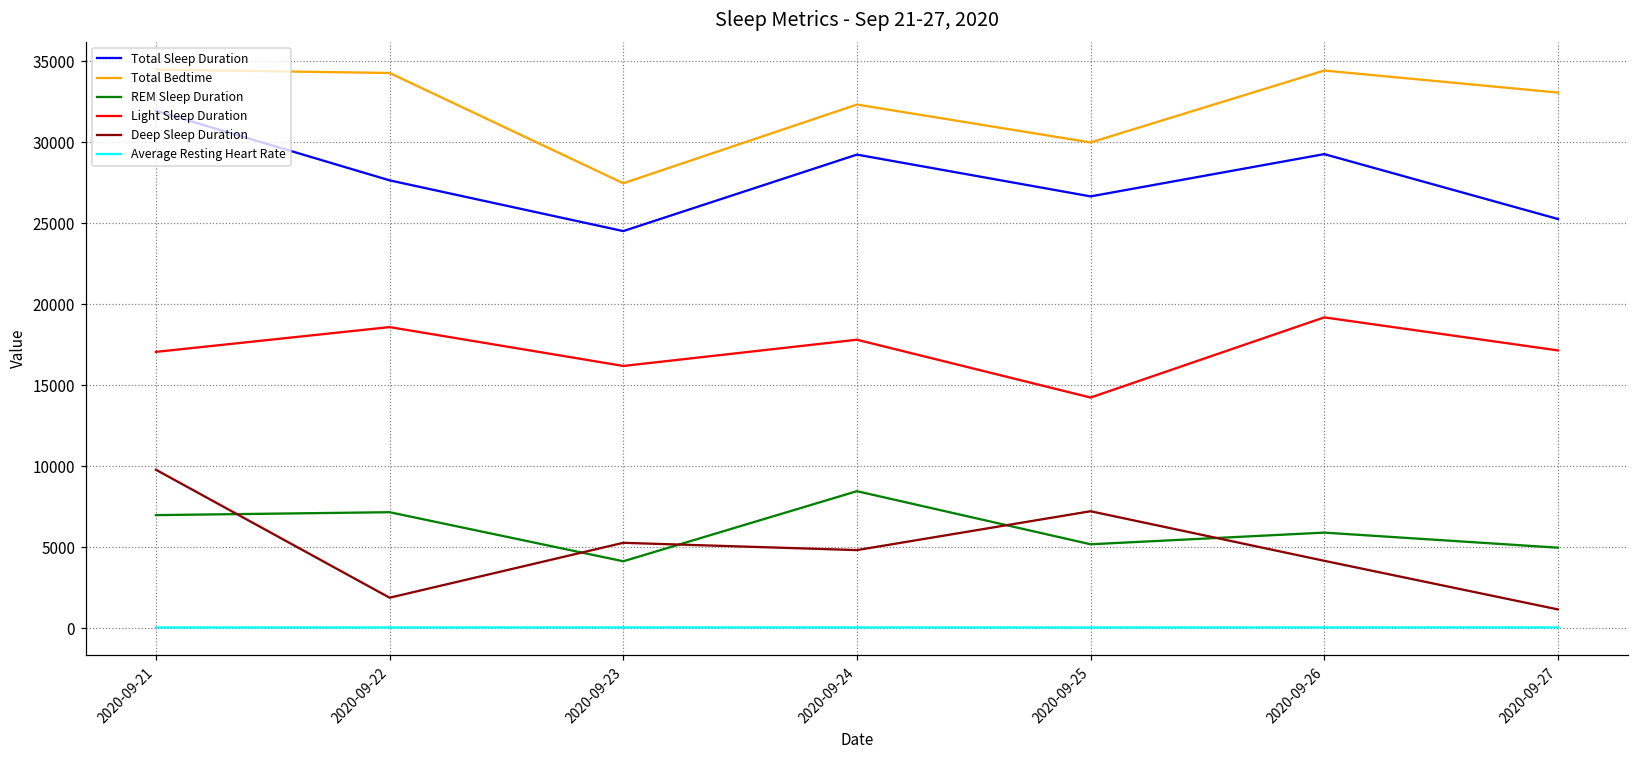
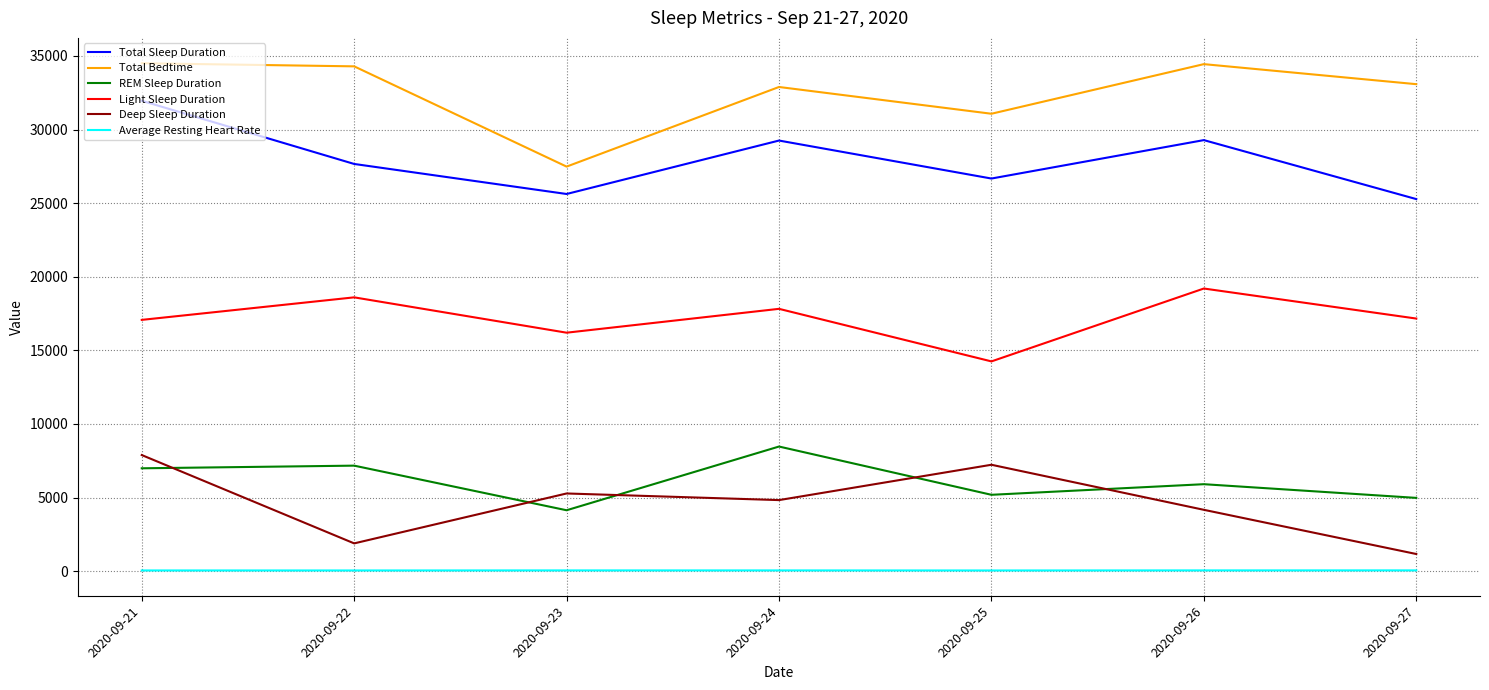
  {
    "Total Sleep Duration": {
      "2020-09-22": 27700,
-     "2020-09-23": 24500,
+     "2020-09-23": 25600,
      "2020-09-24": 29300,
      "2020-09-25": 26700,
      "2020-09-26": 29300,
      "2020-09-27": 25300
    },
    "Total Bedtime": {
      "2020-09-22": 34300,
      "2020-09-23": 27500,
-     "2020-09-24": 32300,
-     "2020-09-25": 30000,
+     "2020-09-24": 32900,
+     "2020-09-25": 31100,
      "2020-09-26": 34400,
      "2020-09-27": 33100
    },
    "REM Sleep Duration": {
      "2020-09-21": 7000,
      "2020-09-22": 7200,
      "2020-09-23": 4100,
      "2020-09-24": 8500,
      "2020-09-25": 5200,
      "2020-09-26": 5900,
      "2020-09-27": 5000
    },
    "Light Sleep Duration": {
      "2020-09-21": 17100,
      "2020-09-22": 18600,
      "2020-09-23": 16200,
      "2020-09-24": 17800,
      "2020-09-25": 14300,
      "2020-09-26": 19200,
      "2020-09-27": 17200
    },
    "Deep Sleep Duration": {
-     "2020-09-21": 9800,
+     "2020-09-21": 7900,
      "2020-09-22": 1900,
      "2020-09-23": 5300,
      "2020-09-24": 4800,
      "2020-09-25": 7200,
      "2020-09-26": 4200,
      "2020-09-27": 1200
    },
    "Average Resting Heart Rate": {
      "2020-09-21": 100,
      "2020-09-22": 100,
      "2020-09-23": 100,
      "2020-09-24": 100,
      "2020-09-25": 100,
      "2020-09-26": 100,
      "2020-09-27": 100
    }
  }
